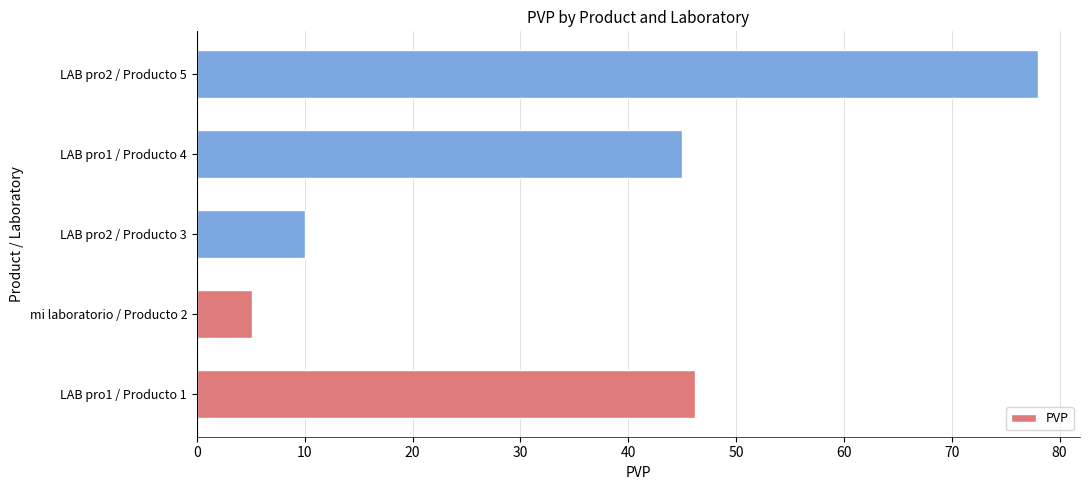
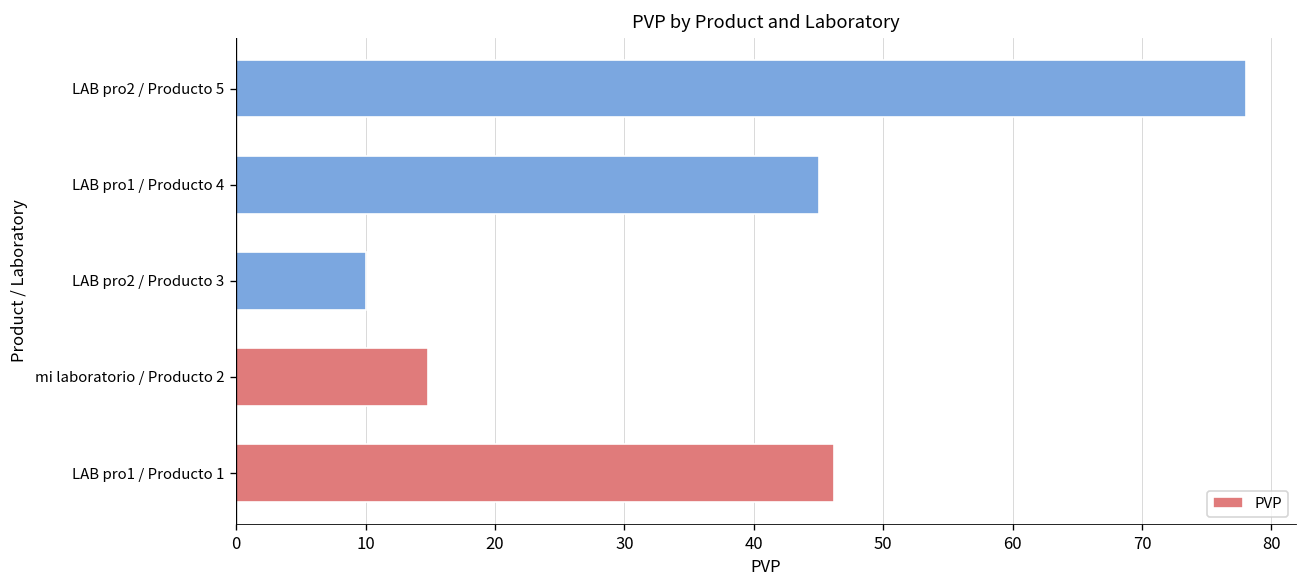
  {
    "LAB pro2 / Producto 5": 78.0,
    "LAB pro1 / Producto 4": 45.0,
    "LAB pro2 / Producto 3": 10.0,
-   "mi laboratorio / Producto 2": 5.1,
+   "mi laboratorio / Producto 2": 14.8,
    "LAB pro1 / Producto 1": 46.2
  }
